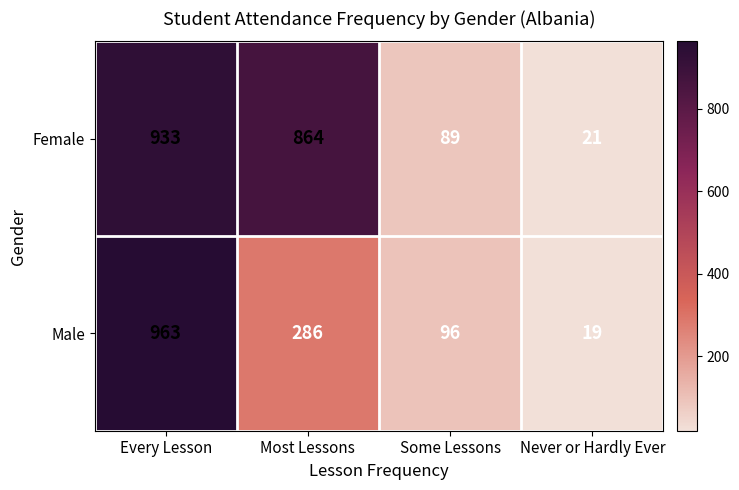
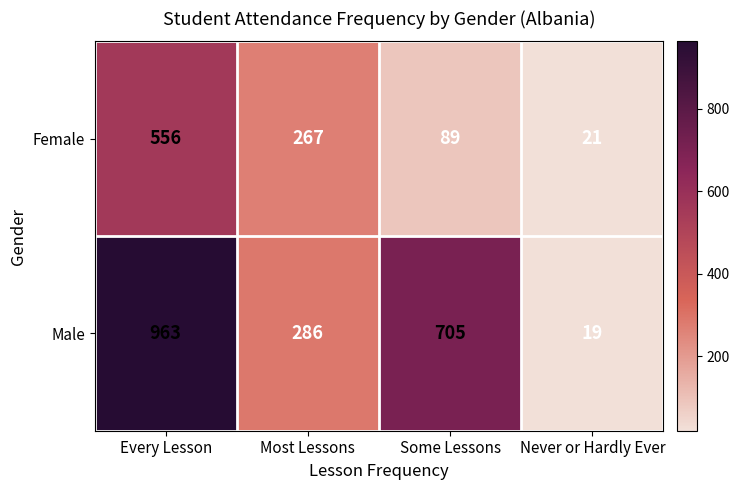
  {
    "Female": {
-     "Every Lesson": 933,
-     "Most Lessons": 864,
+     "Every Lesson": 556,
+     "Most Lessons": 267,
      "Some Lessons": 89
    },
    "Male": {
      "Every Lesson": 963,
      "Most Lessons": 286,
-     "Some Lessons": 96
+     "Some Lessons": 705
    }
  }
